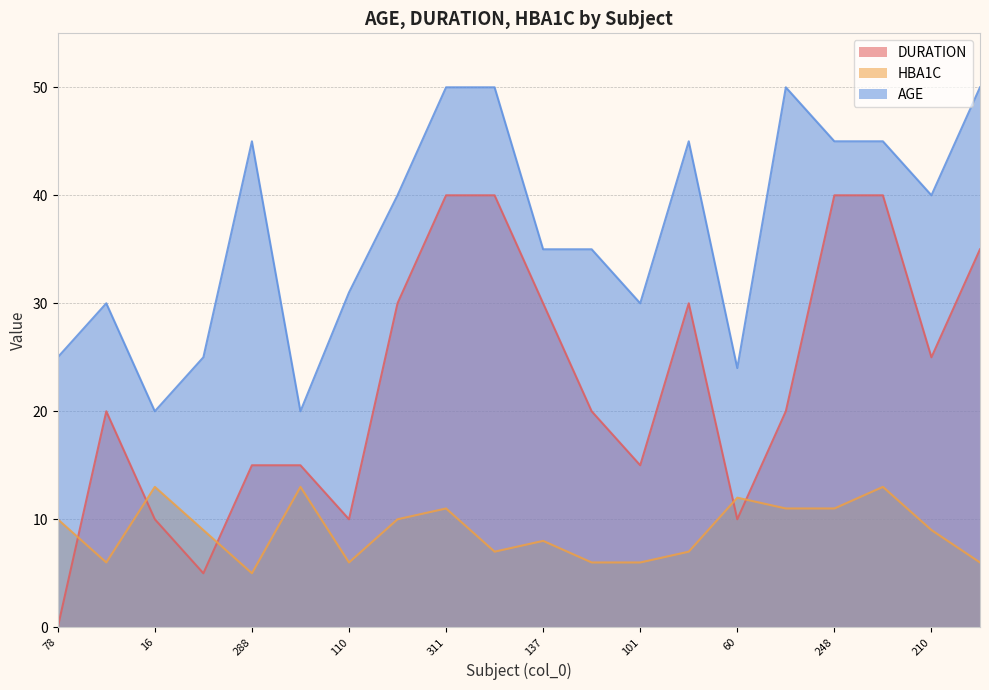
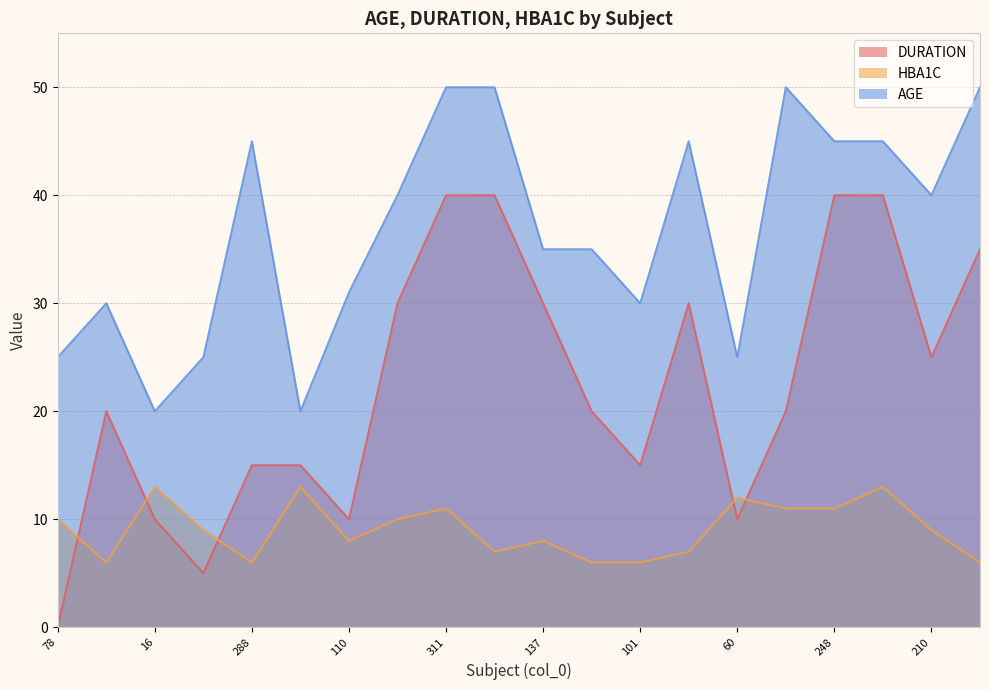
  {
    "DURATION": {
      "78": 0,
      "16": 10,
      "288": 15,
      "110": 10,
      "311": 40,
      "137": 30,
      "101": 15,
      "60": 10,
      "248": 40,
      "210": 25
    },
    "HBA1C": {
      "78": 10,
      "16": 13,
-     "288": 5,
-     "110": 6,
+     "288": 6,
+     "110": 8,
      "311": 11,
      "137": 8,
      "101": 6,
      "60": 12,
      "248": 11,
      "210": 9
    },
    "AGE": {
      "78": 25,
      "16": 20,
      "288": 45,
      "110": 31,
      "311": 50,
      "137": 35,
      "101": 30,
-     "60": 24,
+     "60": 25,
      "248": 45,
      "210": 40
    }
  }
